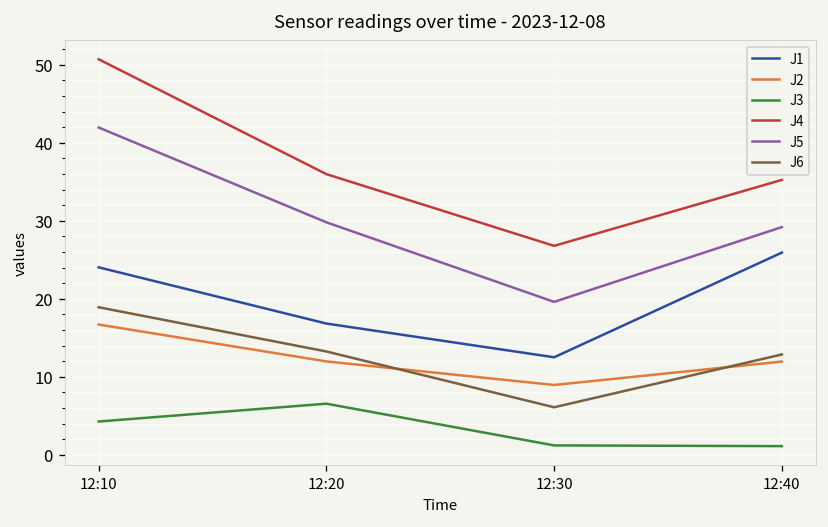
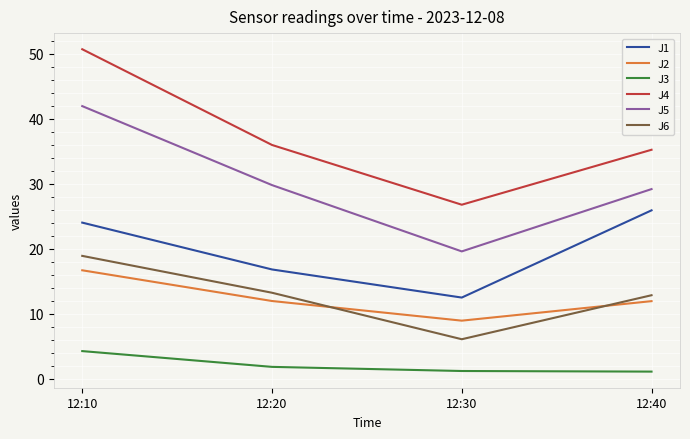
  {
    "J1": {
      "12:10": 24,
      "12:20": 17,
      "12:30": 12,
      "12:40": 26
    },
    "J2": {
      "12:10": 17,
      "12:20": 12,
      "12:30": 9,
      "12:40": 12
    },
    "J3": {
      "12:10": 4,
-     "12:20": 7,
+     "12:20": 2,
      "12:30": 1,
      "12:40": 1
    },
    "J4": {
      "12:10": 51,
      "12:20": 36,
      "12:30": 27,
      "12:40": 35
    },
    "J5": {
      "12:10": 42,
      "12:20": 30,
      "12:30": 20,
      "12:40": 29
    },
    "J6": {
      "12:10": 19,
      "12:20": 13,
      "12:30": 6,
      "12:40": 13
    }
  }
